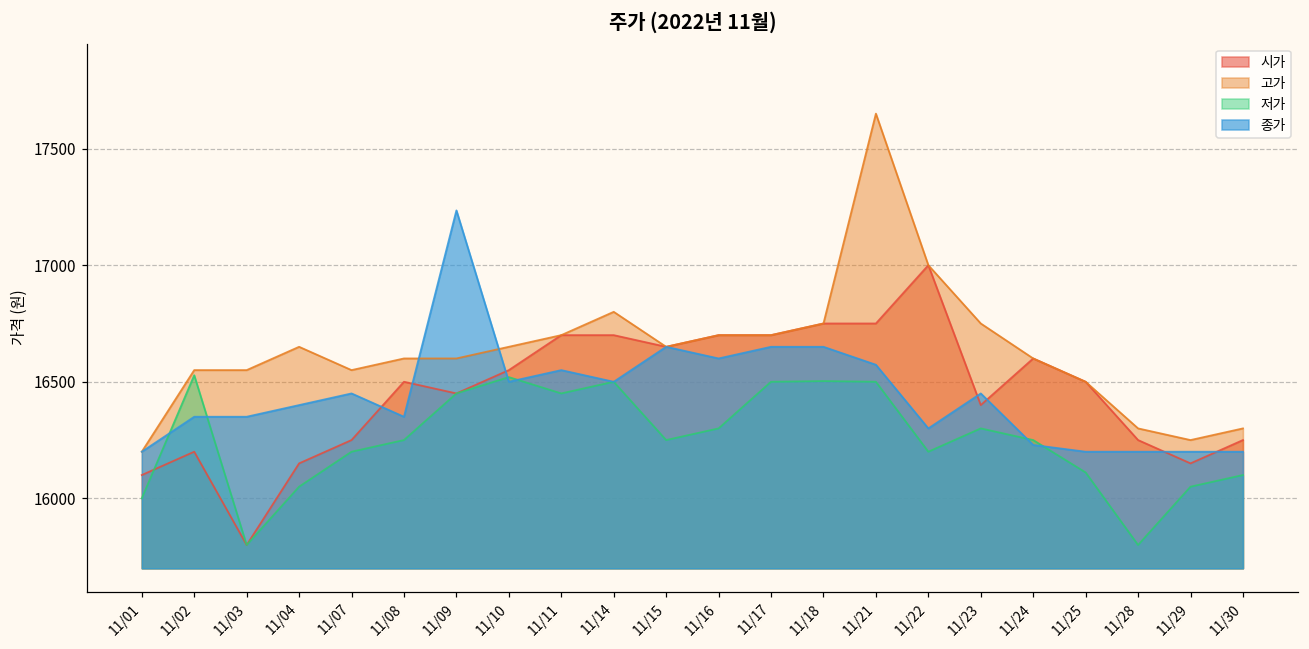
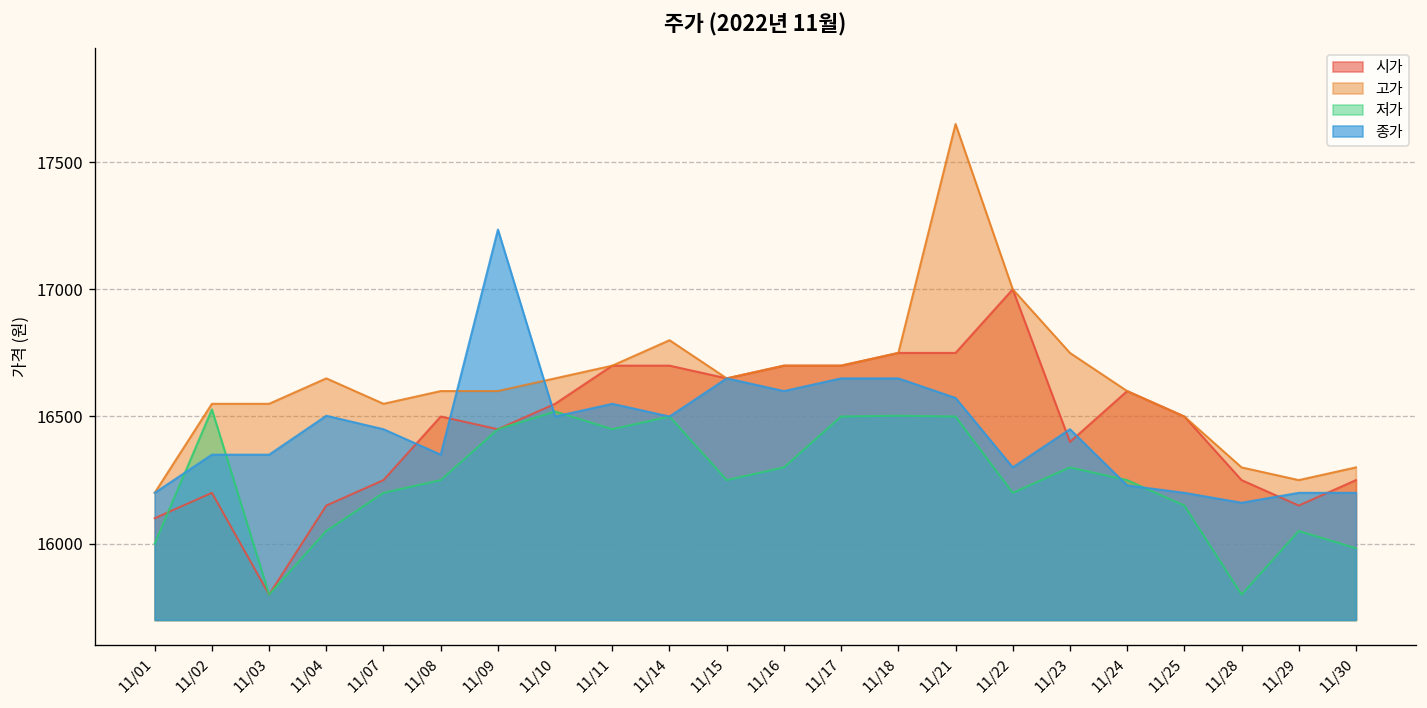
  {
    "저가": {
      "11/01": 16000,
      "11/02": 16530,
      "11/04": 16050,
      "11/07": 16200,
      "11/08": 16250,
      "11/10": 16520,
      "11/11": 16450,
      "11/15": 16250,
      "11/16": 16300,
      "11/17": 16500,
      "11/18": 16500,
      "11/21": 16500,
      "11/22": 16200,
      "11/23": 16300,
      "11/24": 16250,
-     "11/25": 16110,
+     "11/25": 16150,
      "11/28": 15800,
      "11/29": 16050,
-     "11/30": 16100
+     "11/30": 15980
    },
    "종가": {
      "11/02": 16350,
      "11/03": 16350,
-     "11/04": 16400,
+     "11/04": 16500,
      "11/07": 16450,
      "11/08": 16350,
      "11/09": 17240,
      "11/10": 16500,
      "11/11": 16550,
      "11/16": 16600,
      "11/17": 16650,
      "11/18": 16650,
      "11/21": 16570,
      "11/22": 16300,
      "11/23": 16450,
      "11/24": 16230,
      "11/25": 16200,
-     "11/28": 16200,
+     "11/28": 16160,
      "11/29": 16200,
      "11/30": 16200
    }
  }
